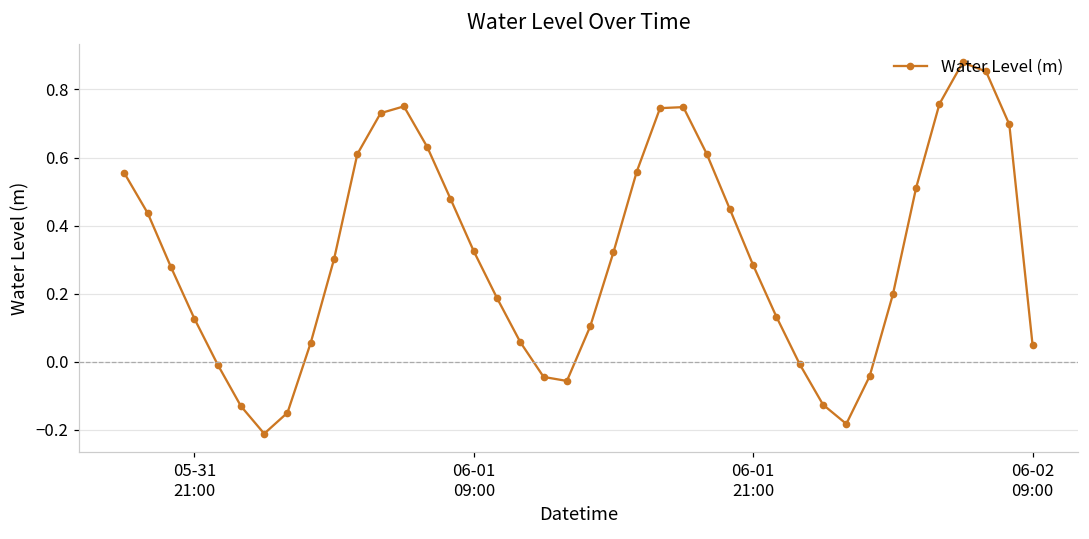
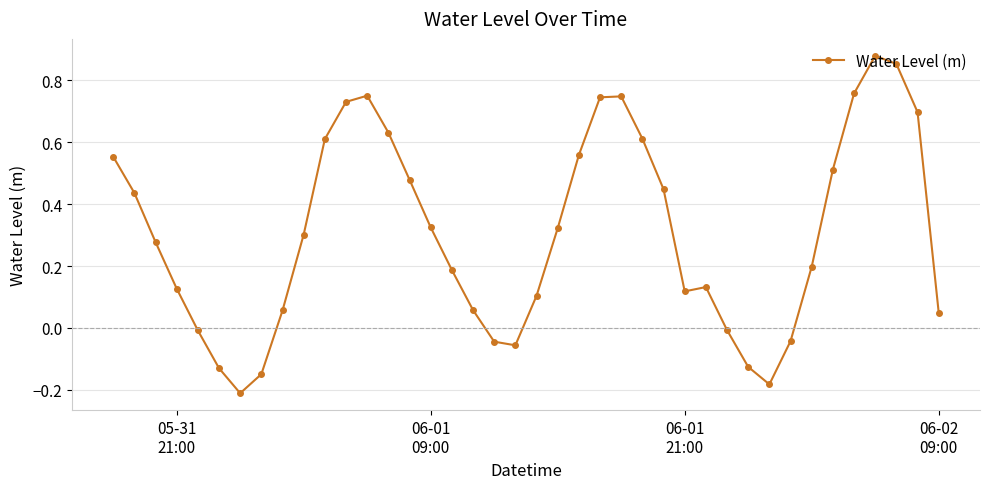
  {
    "05-31 21:00": 0.13,
    "06-01 09:00": 0.32,
-   "06-01 21:00": 0.28,
+   "06-01 21:00": 0.12,
    "06-02 09:00": 0.05
  }
